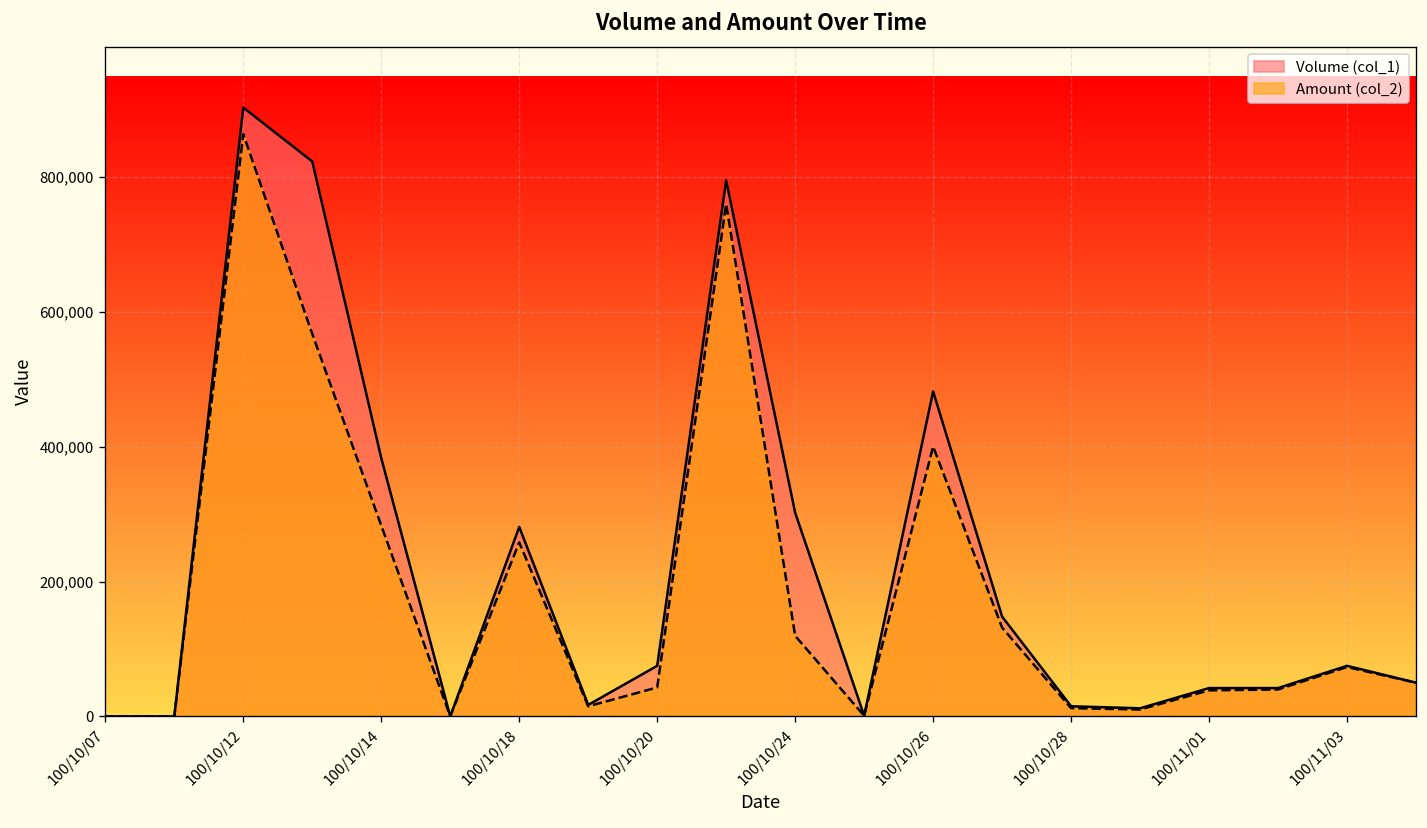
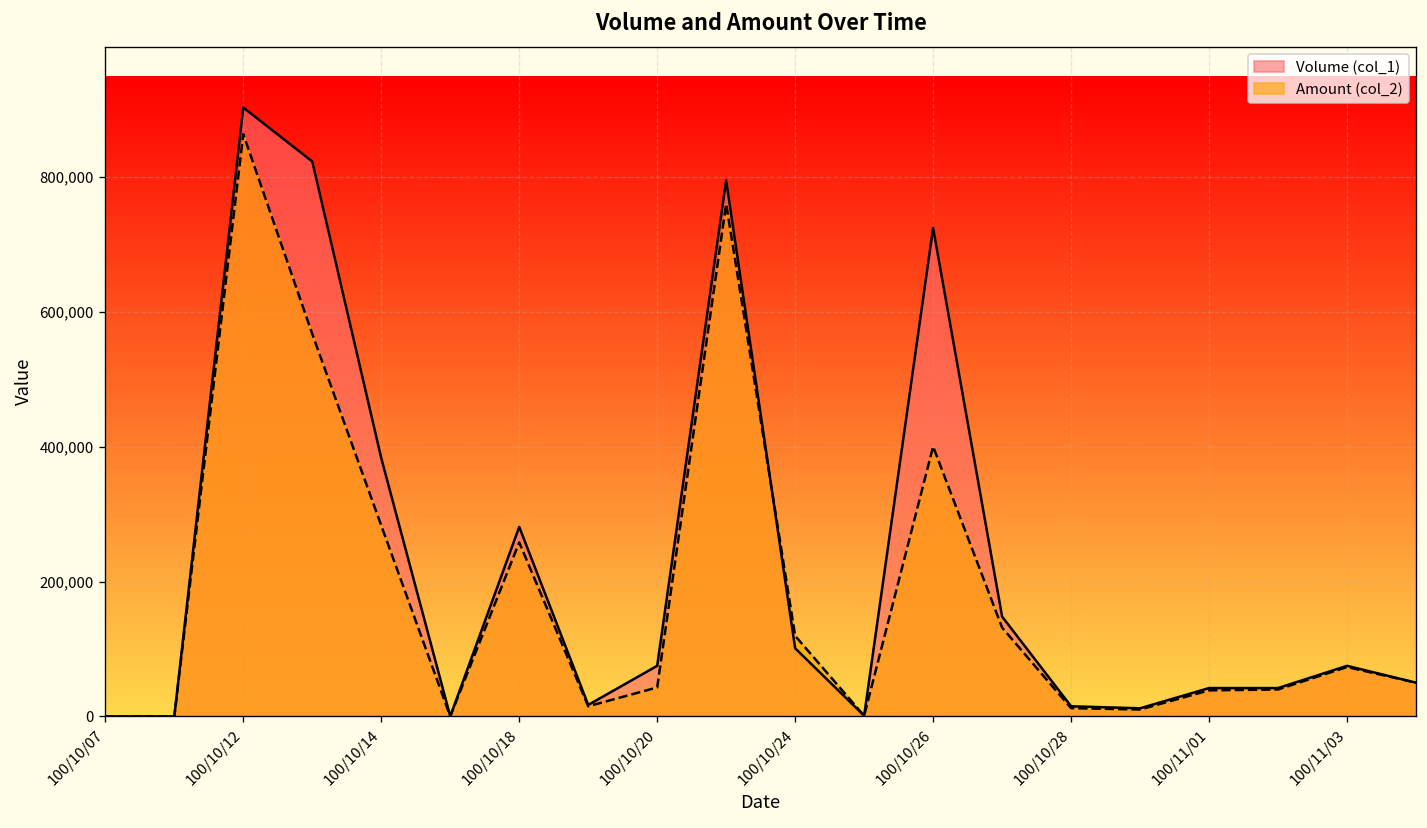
  {
    "Volume (col_1)": {
      "100/10/12": "900,000",
      "100/10/14": "380,000",
      "100/10/18": "280,000",
      "100/10/20": "80,000",
-     "100/10/24": "300,000",
-     "100/10/26": "480,000"
+     "100/10/24": "100,000",
+     "100/10/26": "720,000"
    },
    "Amount (col_2)": {
      "100/10/12": "860,000",
      "100/10/14": "280,000",
      "100/10/18": "260,000",
      "100/10/20": "40,000",
      "100/10/24": "120,000",
      "100/10/26": "400,000"
    }
  }
